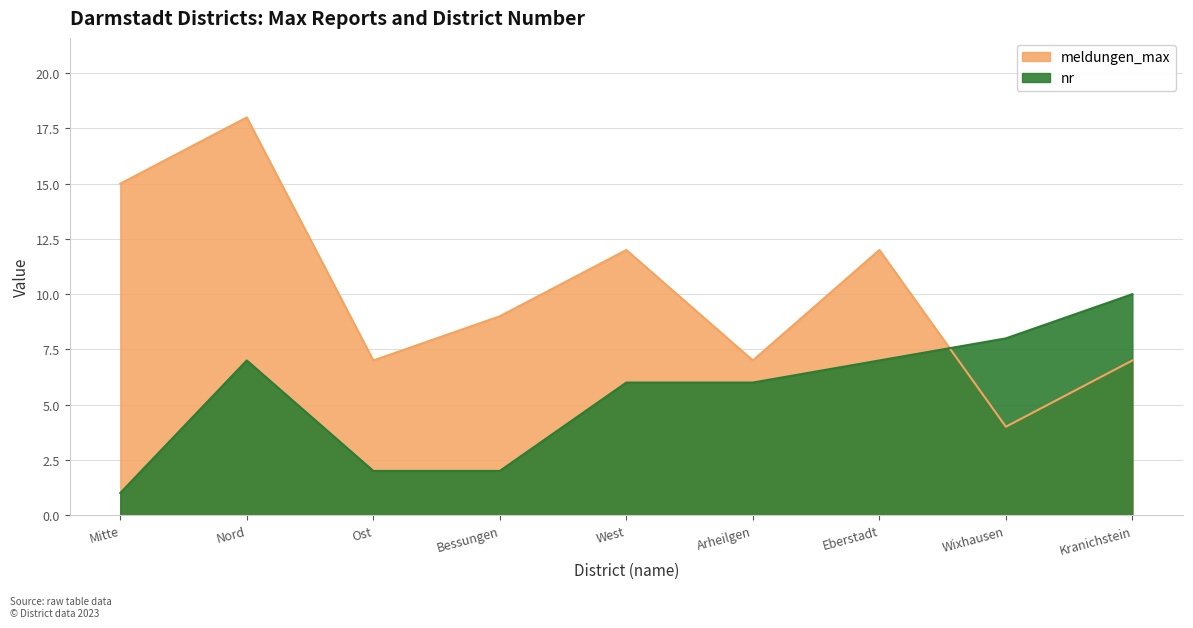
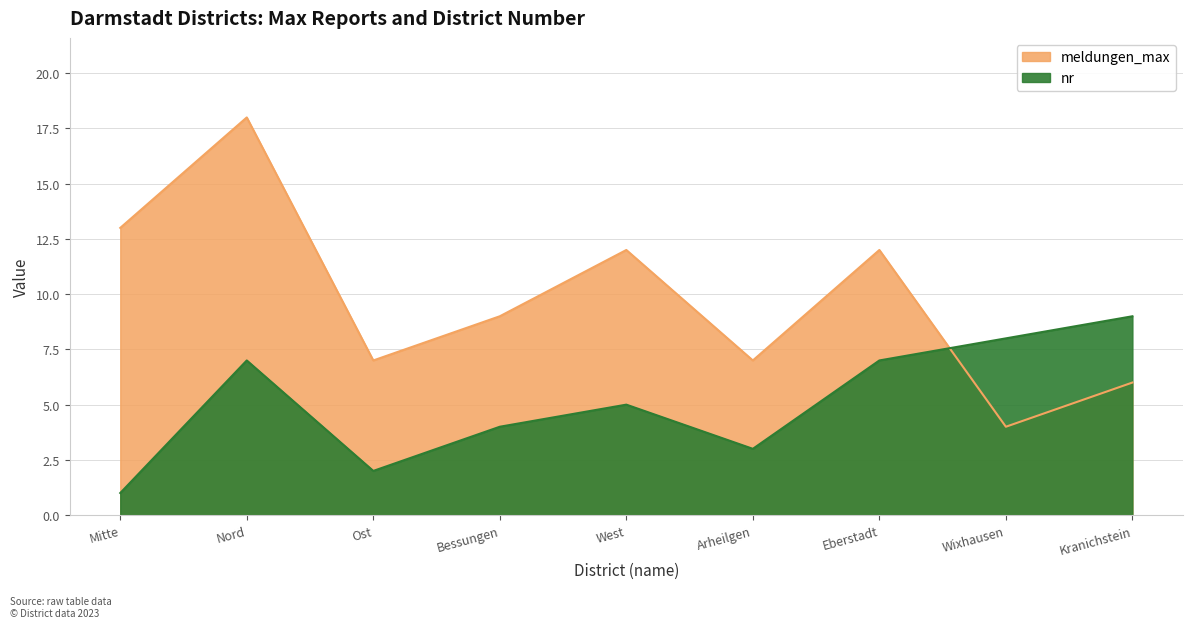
  {
    "meldungen_max": {
-     "Mitte": 15,
+     "Mitte": 13,
      "Nord": 18,
      "Ost": 7,
      "Bessungen": 9,
      "West": 12,
      "Arheilgen": 7,
      "Eberstadt": 12,
      "Wixhausen": 4,
-     "Kranichstein": 7
+     "Kranichstein": 6
    },
    "nr": {
      "Mitte": 1,
      "Nord": 7,
      "Ost": 2,
-     "Bessungen": 2,
-     "West": 6,
-     "Arheilgen": 6,
+     "Bessungen": 4,
+     "West": 5,
+     "Arheilgen": 3,
      "Eberstadt": 7,
      "Wixhausen": 8,
-     "Kranichstein": 10
+     "Kranichstein": 9
    }
  }
